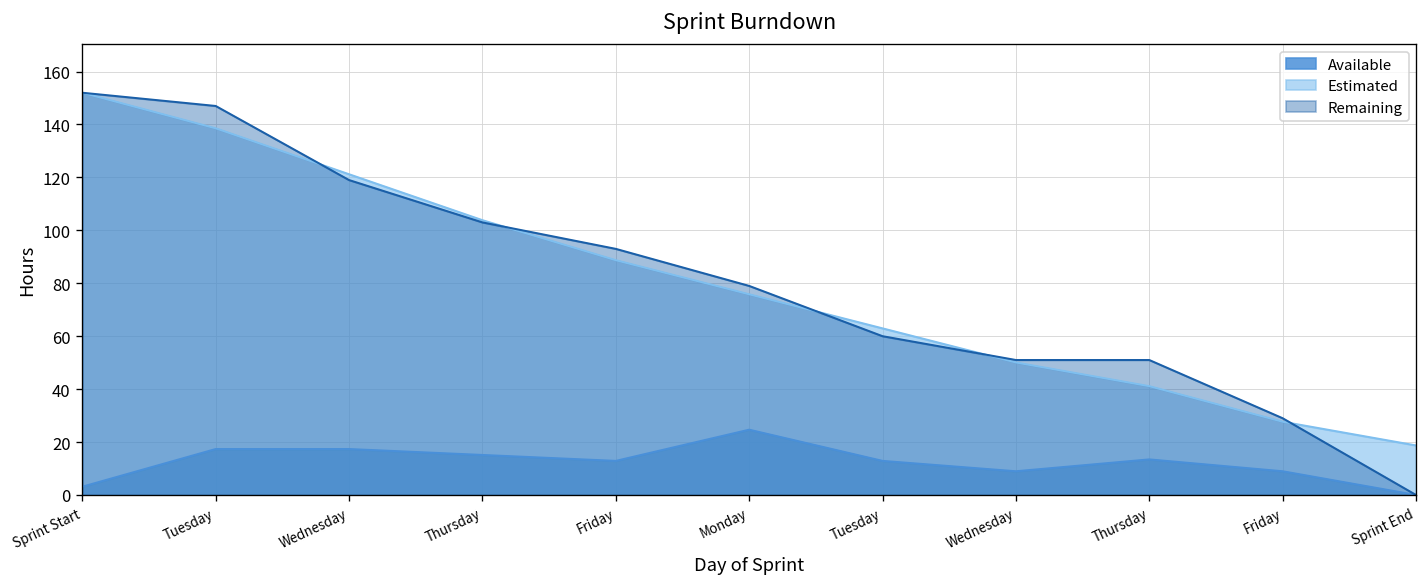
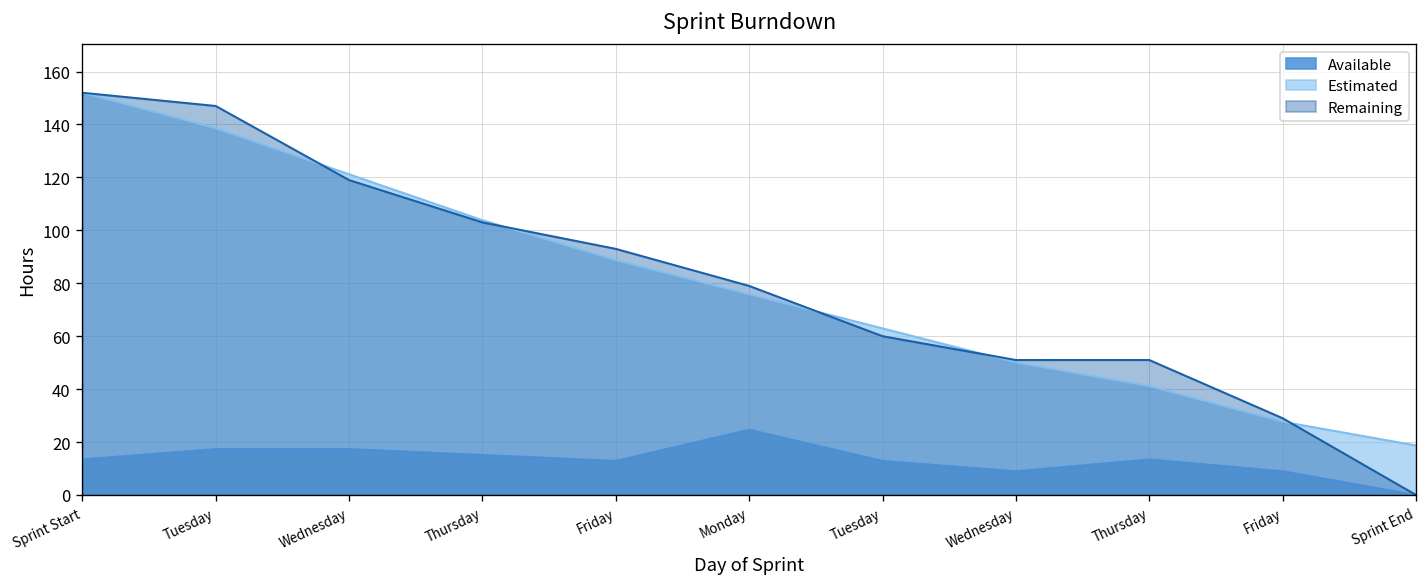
  {
    "Available": {
-     "Sprint Start": 3,
+     "Sprint Start": 13,
      "Monday": 25
    }
  }
